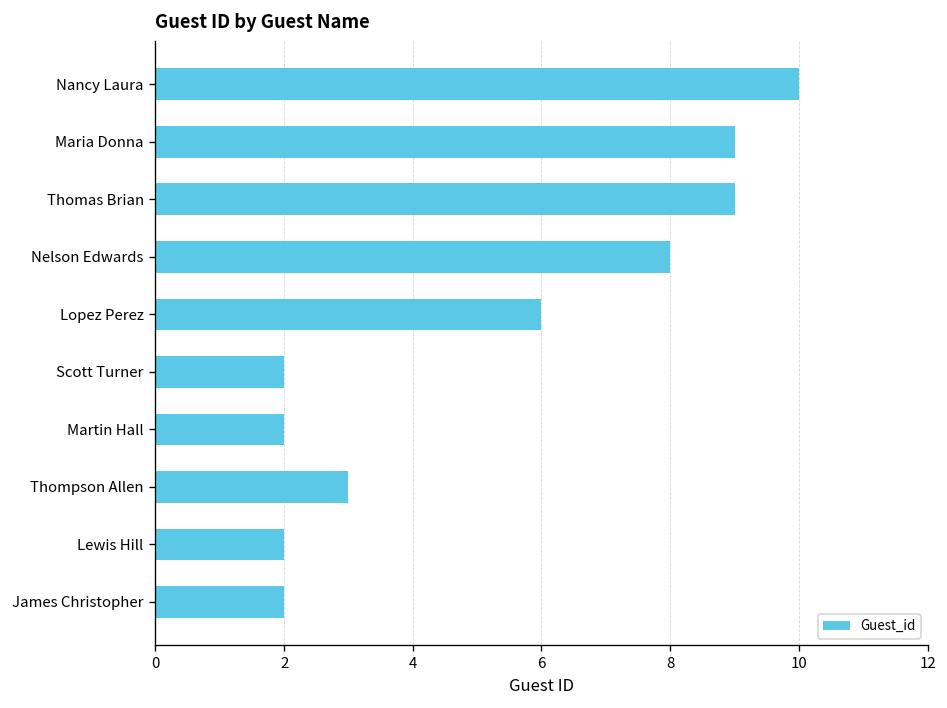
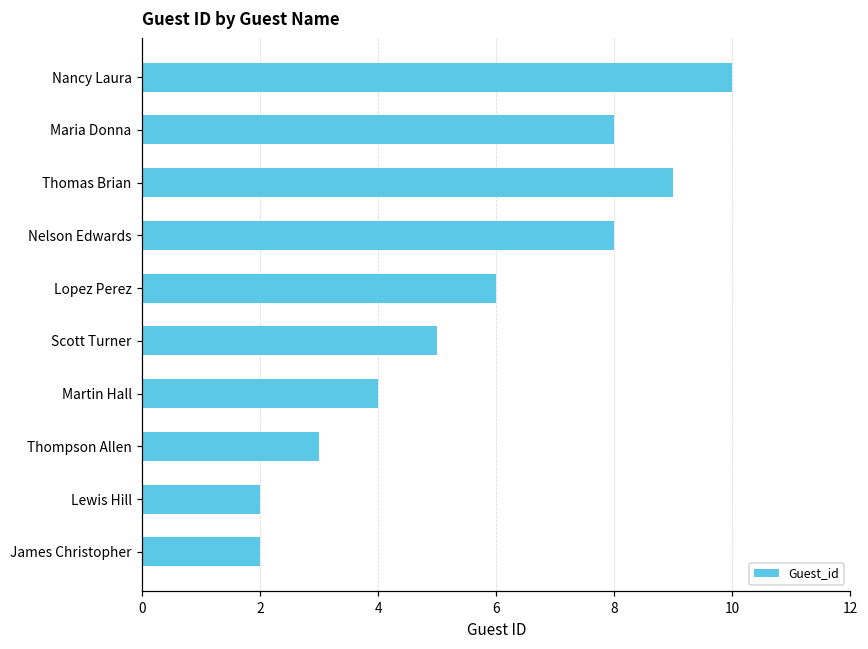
  {
    "Nancy Laura": 10,
-   "Maria Donna": 9,
+   "Maria Donna": 8,
    "Thomas Brian": 9,
    "Nelson Edwards": 8,
    "Lopez Perez": 6,
-   "Scott Turner": 2,
-   "Martin Hall": 2,
+   "Scott Turner": 5,
+   "Martin Hall": 4,
    "Thompson Allen": 3,
    "Lewis Hill": 2,
    "James Christopher": 2
  }
